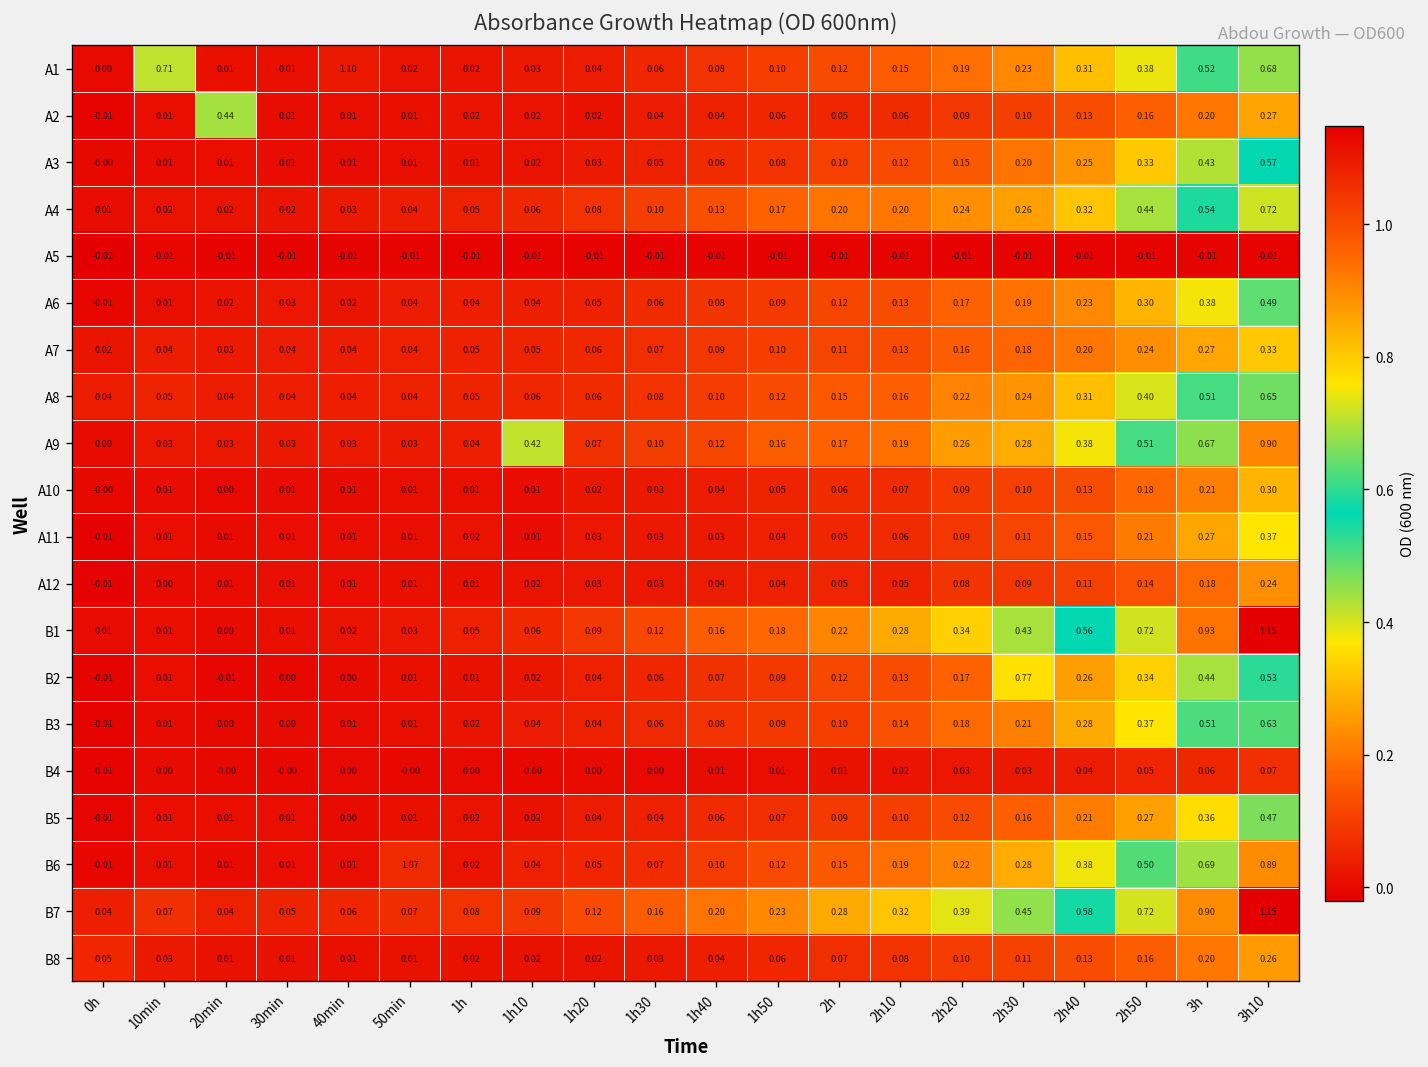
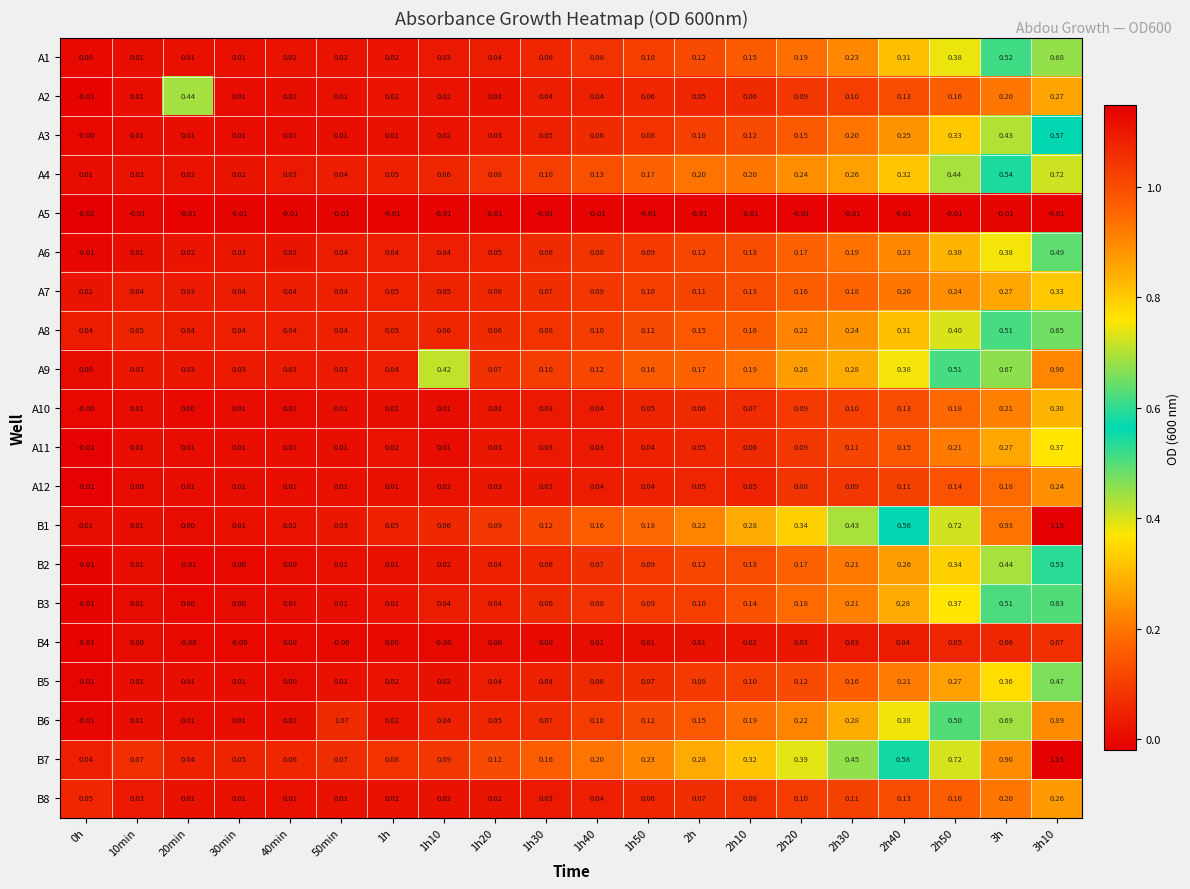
  {
    "A1": {
      "0h": 0.00,
-     "10min": 0.71,
+     "10min": 0.01,
      "20min": 0.01,
      "30min": 0.01,
-     "40min": 1.10,
+     "40min": 0.02,
      "50min": 0.02,
      "1h": 0.02,
      "1h10": 0.03,
      "1h20": 0.04,
      "1h30": 0.06,
      "1h40": 0.08,
      "1h50": 0.10,
      "2h": 0.12,
      "2h10": 0.15,
      "2h20": 0.19,
      "2h30": 0.23,
      "2h40": 0.31,
      "2h50": 0.38,
      "3h": 0.52,
      "3h10": 0.68
    },
    "B2": {
      "0h": -0.01,
      "10min": 0.01,
      "20min": -0.01,
      "30min": 0.00,
      "40min": 0.00,
      "50min": 0.01,
      "1h": 0.01,
      "1h10": 0.02,
      "1h20": 0.04,
      "1h30": 0.06,
      "1h40": 0.07,
      "1h50": 0.09,
      "2h": 0.12,
      "2h10": 0.13,
      "2h20": 0.17,
-     "2h30": 0.77,
+     "2h30": 0.21,
      "2h40": 0.26,
      "2h50": 0.34,
      "3h": 0.44,
      "3h10": 0.53
    }
  }
